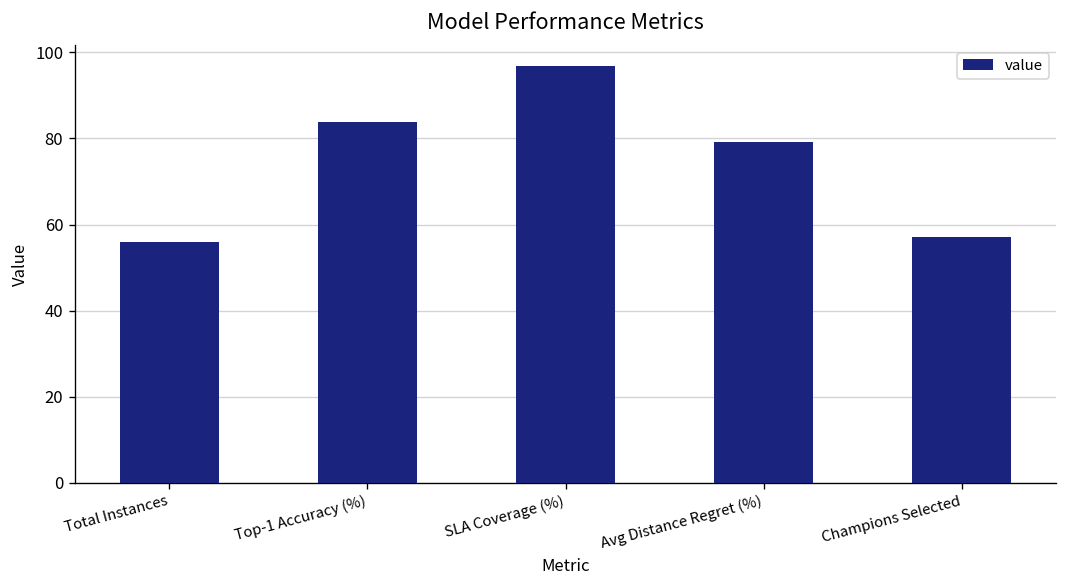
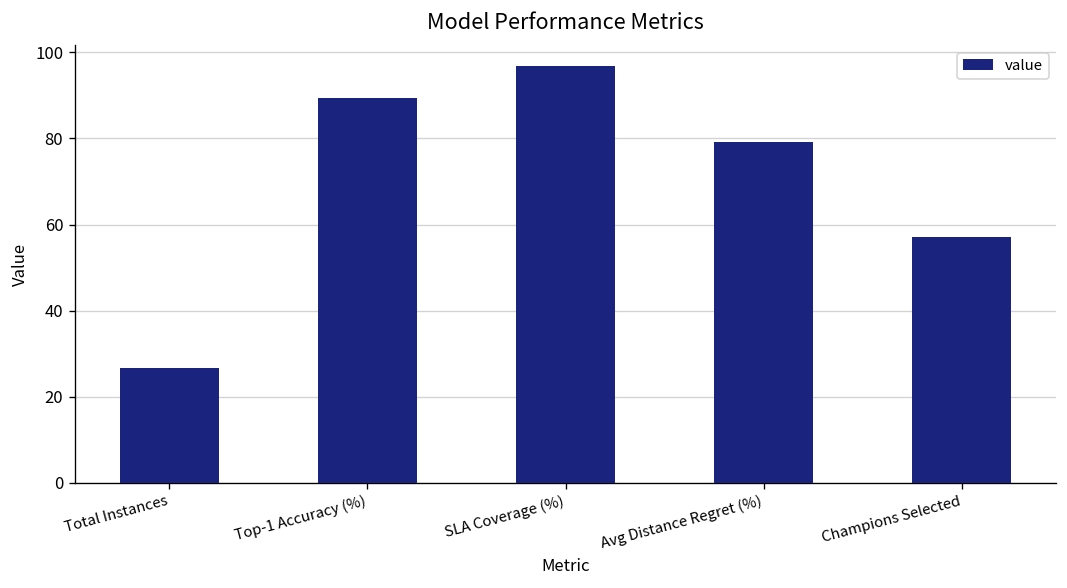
  {
-   "Total Instances": 56,
-   "Top-1 Accuracy (%)": 84,
+   "Total Instances": 27,
+   "Top-1 Accuracy (%)": 89,
    "SLA Coverage (%)": 97,
    "Avg Distance Regret (%)": 79,
    "Champions Selected": 57
  }
